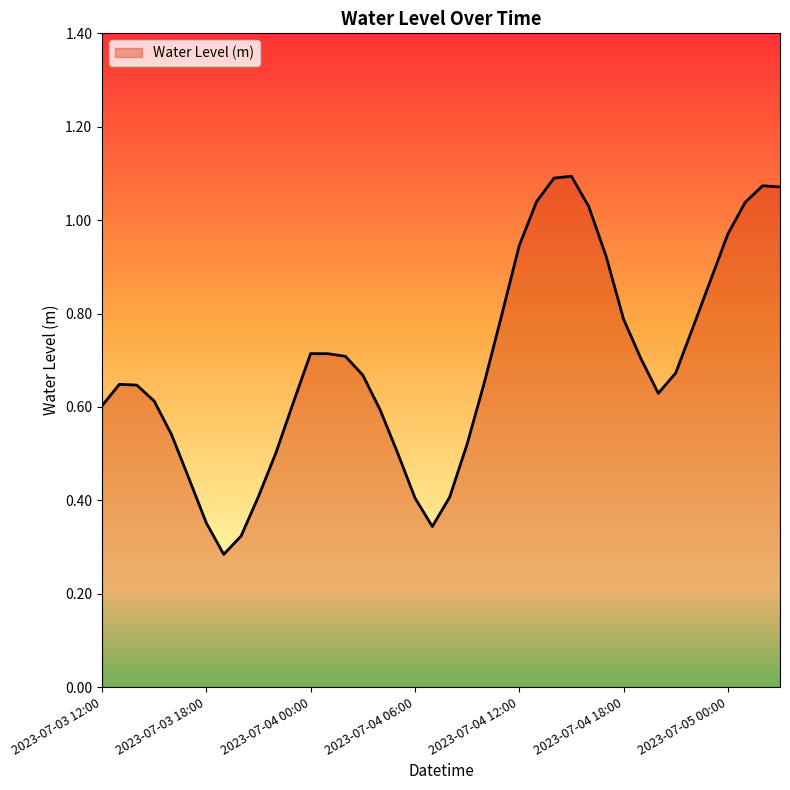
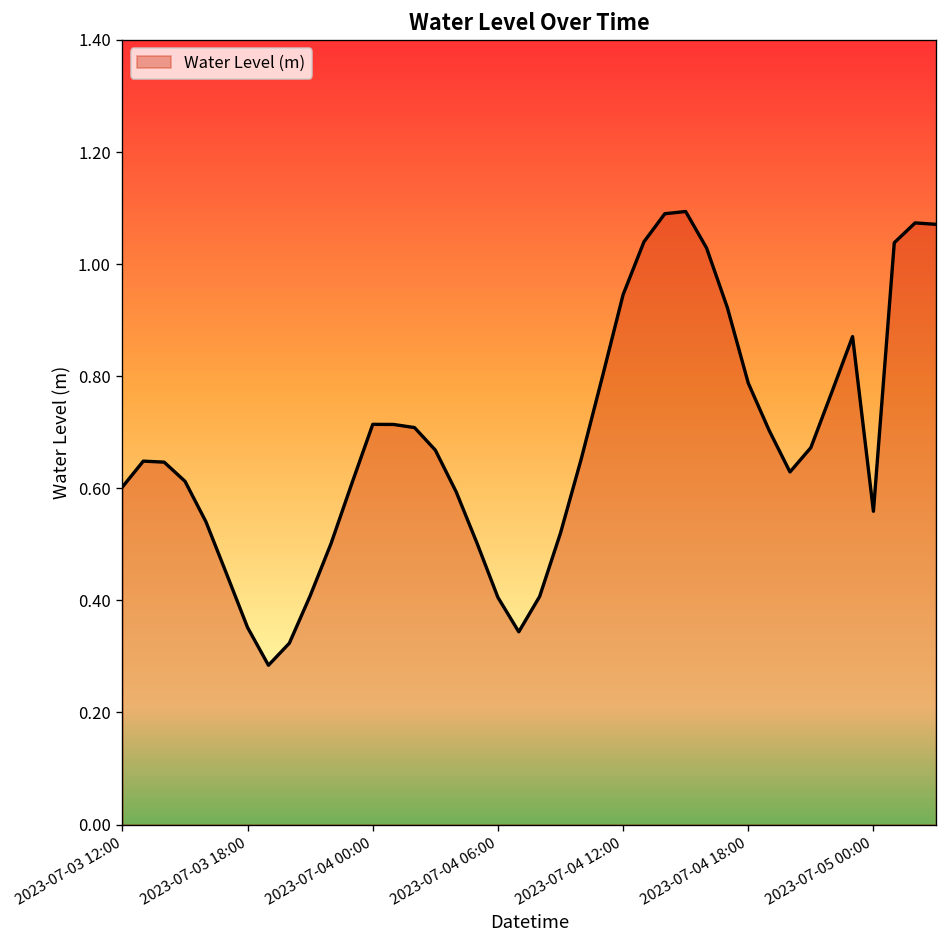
  {
    "2023-07-03 12:00": 0.60,
    "2023-07-03 18:00": 0.35,
    "2023-07-04 00:00": 0.71,
    "2023-07-04 06:00": 0.41,
    "2023-07-04 12:00": 0.95,
    "2023-07-04 18:00": 0.79,
-   "2023-07-05 00:00": 0.97
+   "2023-07-05 00:00": 0.56
  }
